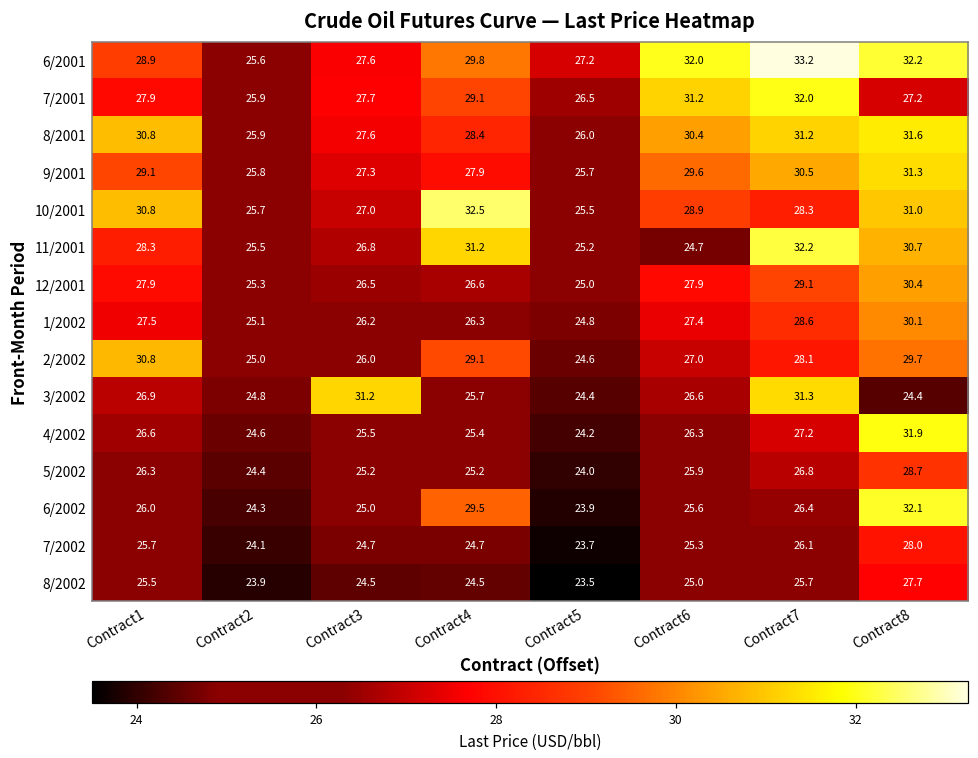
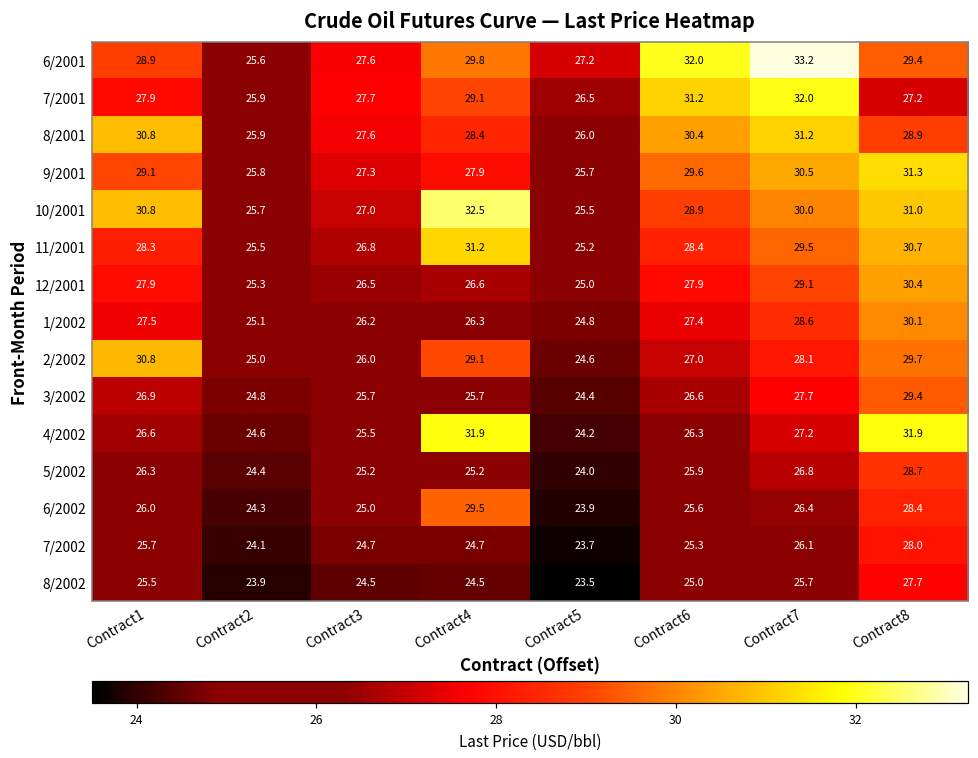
  {
    "6/2001": {
      "Contract1": 28.9,
      "Contract2": 25.6,
      "Contract3": 27.6,
      "Contract4": 29.8,
      "Contract5": 27.2,
      "Contract6": 32.0,
      "Contract7": 33.2,
-     "Contract8": 32.2
+     "Contract8": 29.4
    },
    "7/2001": {
      "Contract1": 27.9,
      "Contract2": 25.9,
      "Contract3": 27.7,
      "Contract4": 29.1,
      "Contract5": 26.5,
      "Contract6": 31.2,
      "Contract7": 32.0,
      "Contract8": 27.2
    },
    "8/2001": {
      "Contract1": 30.8,
      "Contract2": 25.9,
      "Contract3": 27.6,
      "Contract4": 28.4,
      "Contract5": 26.0,
      "Contract6": 30.4,
      "Contract7": 31.2,
-     "Contract8": 31.6
+     "Contract8": 28.9
    },
    "9/2001": {
      "Contract1": 29.1,
      "Contract2": 25.8,
      "Contract3": 27.3,
      "Contract4": 27.9,
      "Contract5": 25.7,
      "Contract6": 29.6,
      "Contract7": 30.5,
      "Contract8": 31.3
    },
    "10/2001": {
      "Contract1": 30.8,
      "Contract2": 25.7,
      "Contract3": 27.0,
      "Contract4": 32.5,
      "Contract5": 25.5,
      "Contract6": 28.9,
-     "Contract7": 28.3,
+     "Contract7": 30.0,
      "Contract8": 31.0
    },
    "11/2001": {
      "Contract1": 28.3,
      "Contract2": 25.5,
      "Contract3": 26.8,
      "Contract4": 31.2,
      "Contract5": 25.2,
-     "Contract6": 24.7,
-     "Contract7": 32.2,
+     "Contract6": 28.4,
+     "Contract7": 29.5,
      "Contract8": 30.7
    },
    "12/2001": {
      "Contract1": 27.9,
      "Contract2": 25.3,
      "Contract3": 26.5,
      "Contract4": 26.6,
      "Contract5": 25.0,
      "Contract6": 27.9,
      "Contract7": 29.1,
      "Contract8": 30.4
    },
    "1/2002": {
      "Contract1": 27.5,
      "Contract2": 25.1,
      "Contract3": 26.2,
      "Contract4": 26.3,
      "Contract5": 24.8,
      "Contract6": 27.4,
      "Contract7": 28.6,
      "Contract8": 30.1
    },
    "2/2002": {
      "Contract1": 30.8,
      "Contract2": 25.0,
      "Contract3": 26.0,
      "Contract4": 29.1,
      "Contract5": 24.6,
      "Contract6": 27.0,
      "Contract7": 28.1,
      "Contract8": 29.7
    },
    "3/2002": {
      "Contract1": 26.9,
      "Contract2": 24.8,
-     "Contract3": 31.2,
+     "Contract3": 25.7,
      "Contract4": 25.7,
      "Contract5": 24.4,
      "Contract6": 26.6,
-     "Contract7": 31.3,
-     "Contract8": 24.4
+     "Contract7": 27.7,
+     "Contract8": 29.4
    },
    "4/2002": {
      "Contract1": 26.6,
      "Contract2": 24.6,
      "Contract3": 25.5,
-     "Contract4": 25.4,
+     "Contract4": 31.9,
      "Contract5": 24.2,
      "Contract6": 26.3,
      "Contract7": 27.2,
      "Contract8": 31.9
    },
    "5/2002": {
      "Contract1": 26.3,
      "Contract2": 24.4,
      "Contract3": 25.2,
      "Contract4": 25.2,
      "Contract5": 24.0,
      "Contract6": 25.9,
      "Contract7": 26.8,
      "Contract8": 28.7
    },
    "6/2002": {
      "Contract1": 26.0,
      "Contract2": 24.3,
      "Contract3": 25.0,
      "Contract4": 29.5,
      "Contract5": 23.9,
      "Contract6": 25.6,
      "Contract7": 26.4,
-     "Contract8": 32.1
+     "Contract8": 28.4
    },
    "7/2002": {
      "Contract1": 25.7,
      "Contract2": 24.1,
      "Contract3": 24.7,
      "Contract4": 24.7,
      "Contract5": 23.7,
      "Contract6": 25.3,
      "Contract7": 26.1,
      "Contract8": 28.0
    },
    "8/2002": {
      "Contract1": 25.5,
      "Contract2": 23.9,
      "Contract3": 24.5,
      "Contract4": 24.5,
      "Contract5": 23.5,
      "Contract6": 25.0,
      "Contract7": 25.7,
      "Contract8": 27.7
    }
  }
